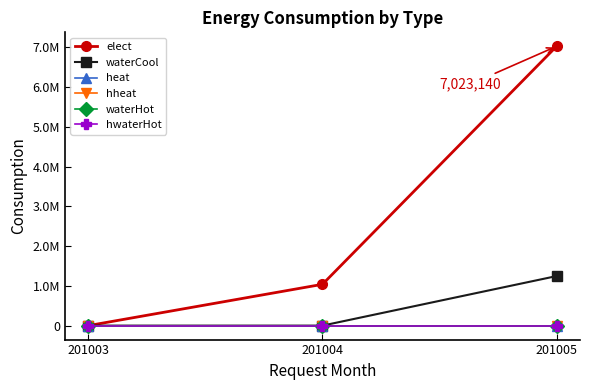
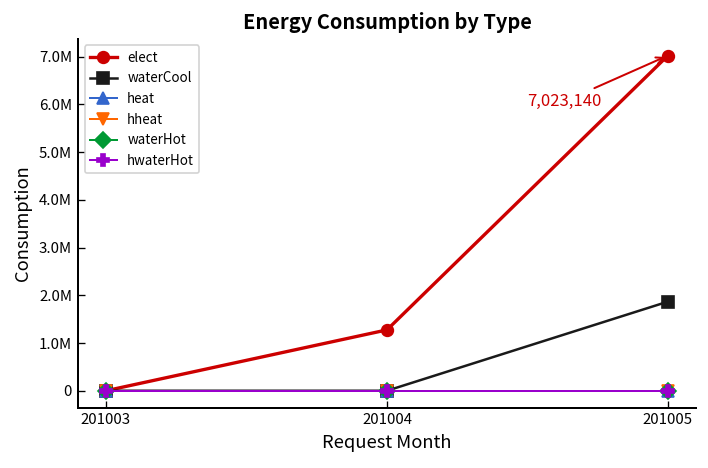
  {
    "elect": {
-     "201004": 1000000
+     "201004": 1300000
    },
    "waterCool": {
-     "201005": 1200000
+     "201005": 1900000
    },
    "hwaterHot": {
      "201005": 0
    }
  }
